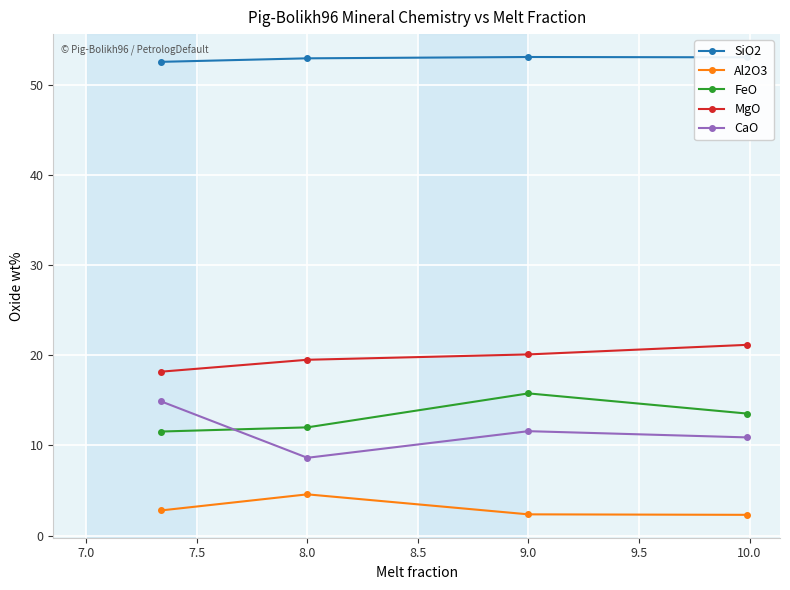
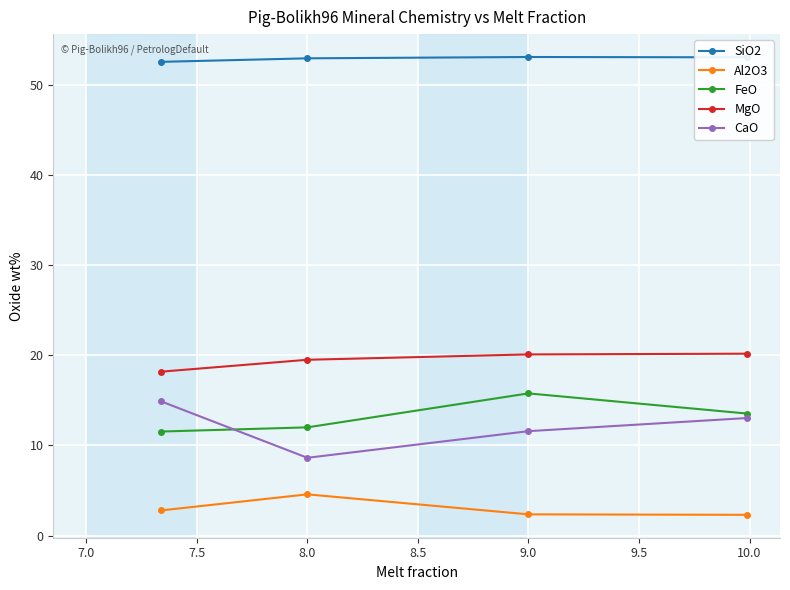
  {
    "SiO2": {
      "8.0": 53,
      "9.0": 53
    },
    "Al2O3": {
      "8.0": 5,
      "9.0": 2,
      "10.0": 2
    },
    "FeO": {
      "8.0": 12,
      "9.0": 16,
      "10.0": 14
    },
    "MgO": {
      "8.0": 20,
      "9.0": 20,
-     "10.0": 21
+     "10.0": 20
    },
    "CaO": {
      "8.0": 9,
      "9.0": 12,
-     "10.0": 11
+     "10.0": 13
    }
  }
